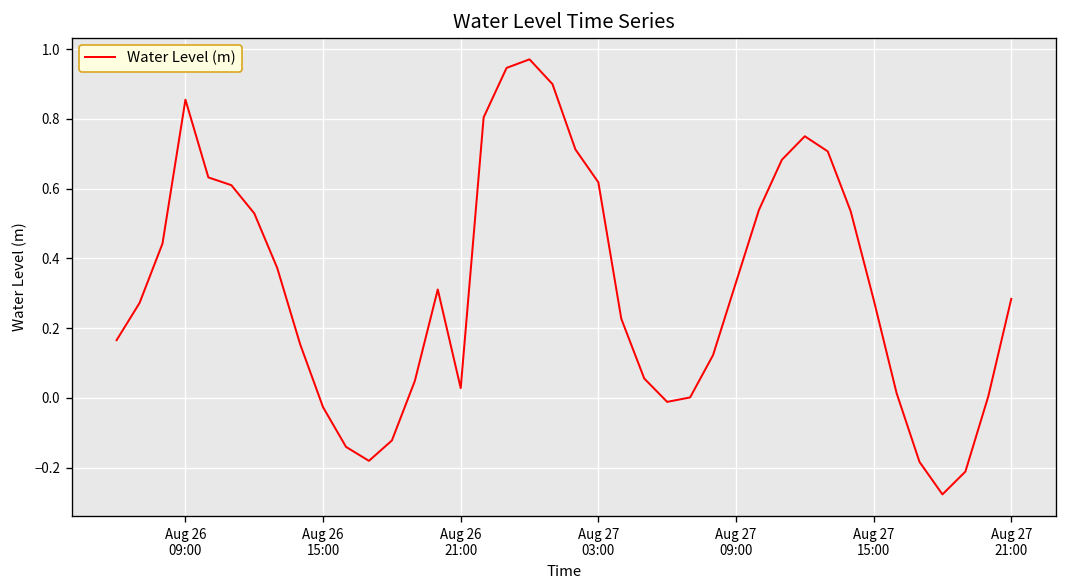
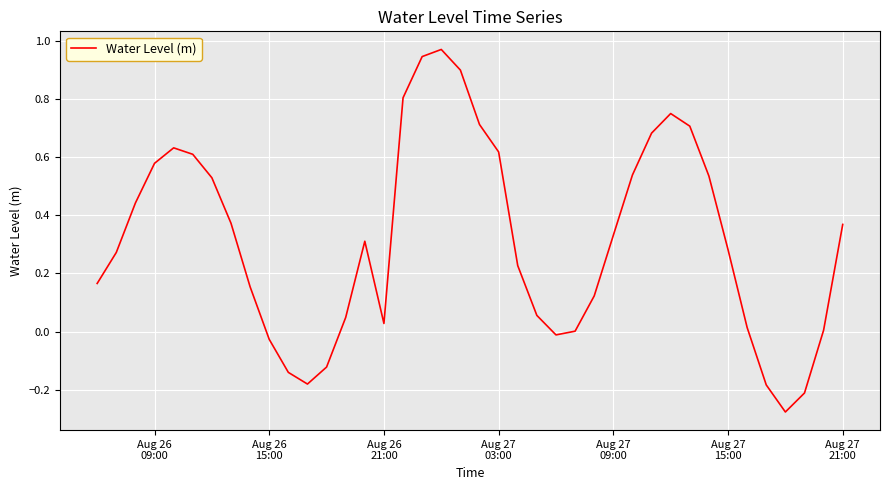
  {
-   "Aug 26 09:00": 0.86,
+   "Aug 26 09:00": 0.58,
    "Aug 26 15:00": -0.03,
    "Aug 26 21:00": 0.03,
    "Aug 27 03:00": 0.62,
    "Aug 27 09:00": 0.33,
    "Aug 27 15:00": 0.28,
-   "Aug 27 21:00": 0.28
+   "Aug 27 21:00": 0.37
  }
